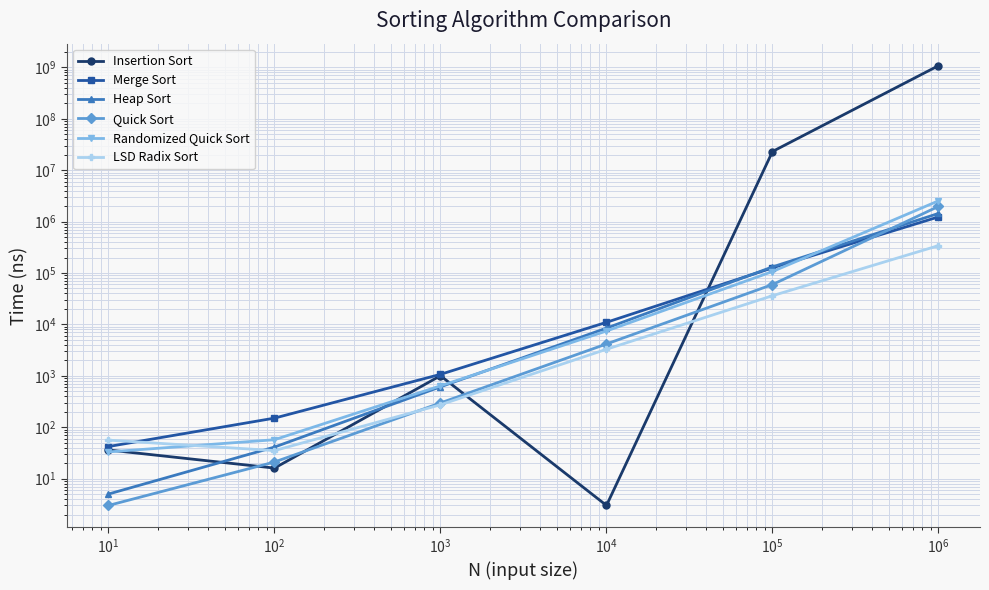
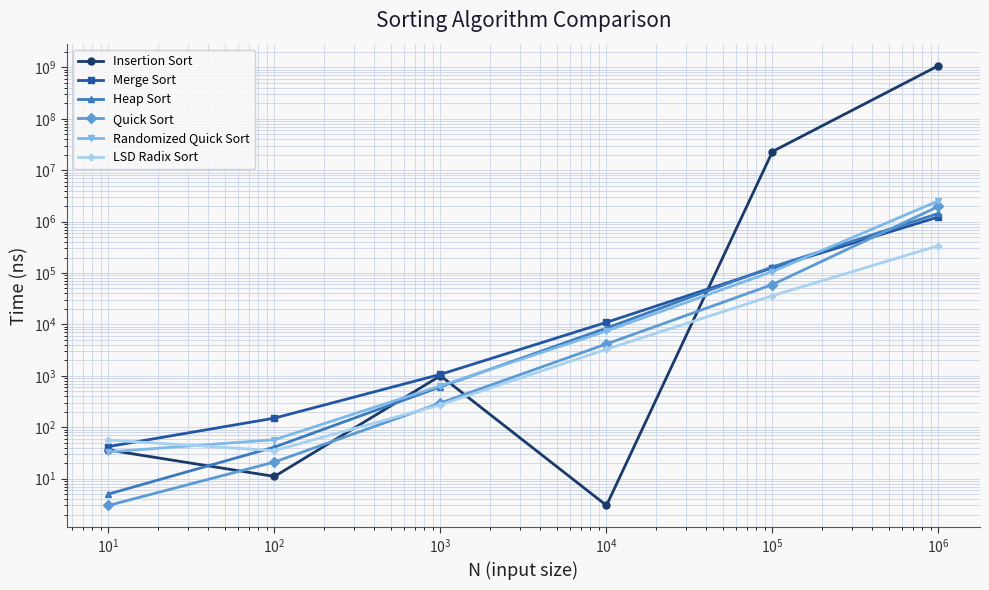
  {
    "Insertion Sort": {
-     "10^2": 16,
+     "10^2": 11,
      "10^4": 3,
      "10^5": 20000000,
      "10^6": 1100000000
    }
  }
